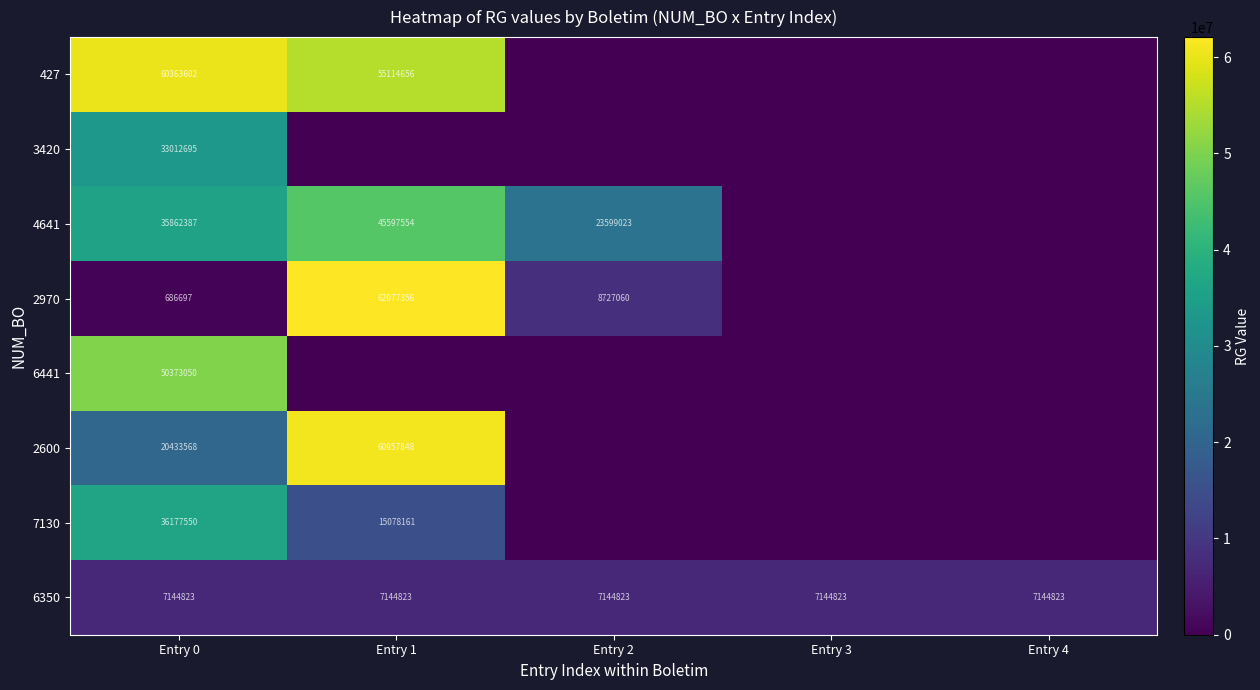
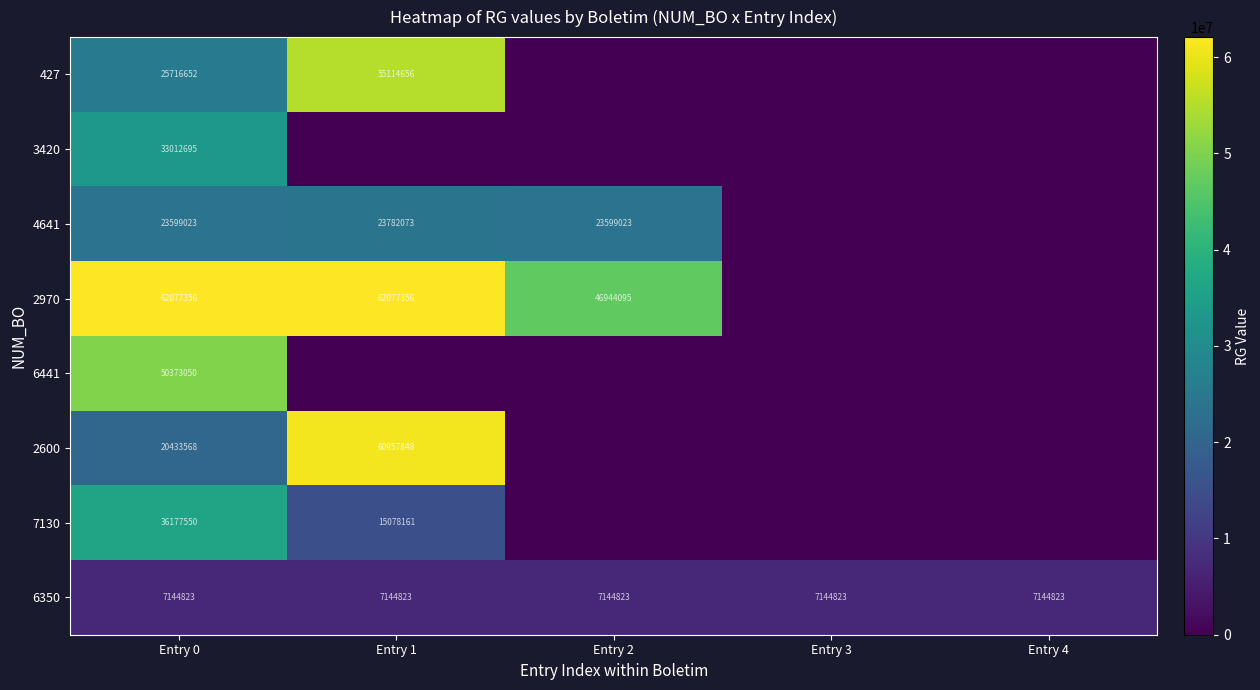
  {
    "427": {
-     "Entry 0": 60363602,
+     "Entry 0": 25716652,
      "Entry 1": 55114656
    },
    "3420": {
      "Entry 0": 33012695
    },
    "4641": {
-     "Entry 0": 35862387,
-     "Entry 1": 45597554,
+     "Entry 0": 23599023,
+     "Entry 1": 23782073,
      "Entry 2": 23599023
    },
    "2970": {
-     "Entry 0": 686697,
+     "Entry 0": 62077356,
      "Entry 1": 62077356,
-     "Entry 2": 8727060
+     "Entry 2": 46944095
    },
    "6441": {
      "Entry 0": 50373050
    },
    "2600": {
      "Entry 0": 20433568,
      "Entry 1": 60957848
    },
    "7130": {
      "Entry 0": 36177550,
      "Entry 1": 15078161
    },
    "6350": {
      "Entry 0": 7144823,
      "Entry 1": 7144823,
      "Entry 2": 7144823,
      "Entry 3": 7144823,
      "Entry 4": 7144823
    }
  }
